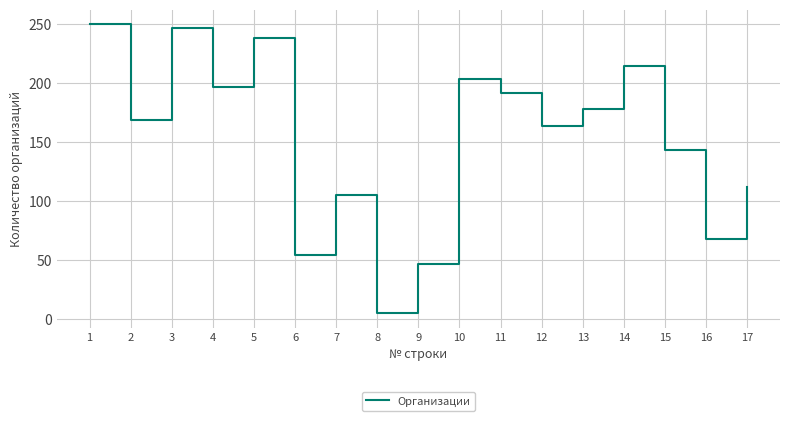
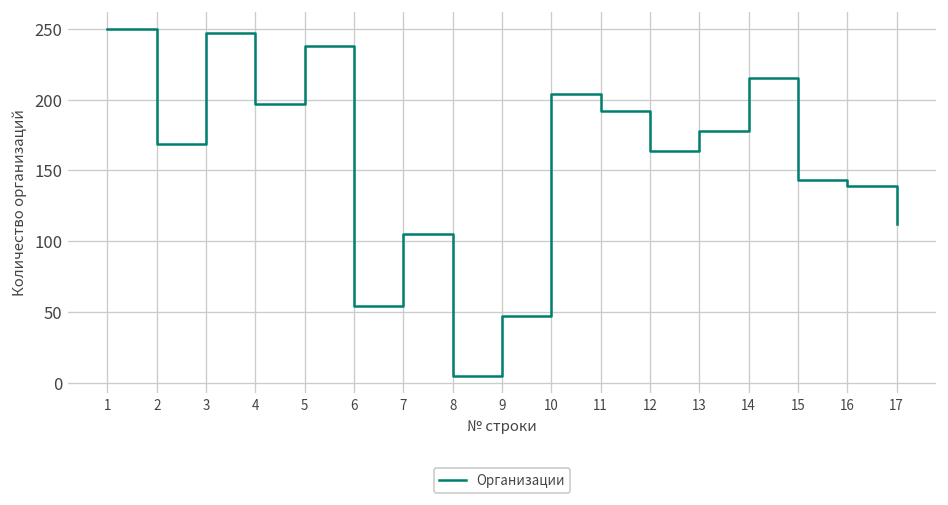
  {
    "1": 250,
    "2": 169,
    "3": 247,
    "4": 197,
    "5": 238,
    "6": 54,
    "7": 105,
    "8": 5,
    "9": 47,
    "10": 204,
    "11": 192,
    "12": 164,
    "13": 178,
    "14": 215,
    "15": 143,
-   "16": 68,
+   "16": 139,
    "17": 112
  }
